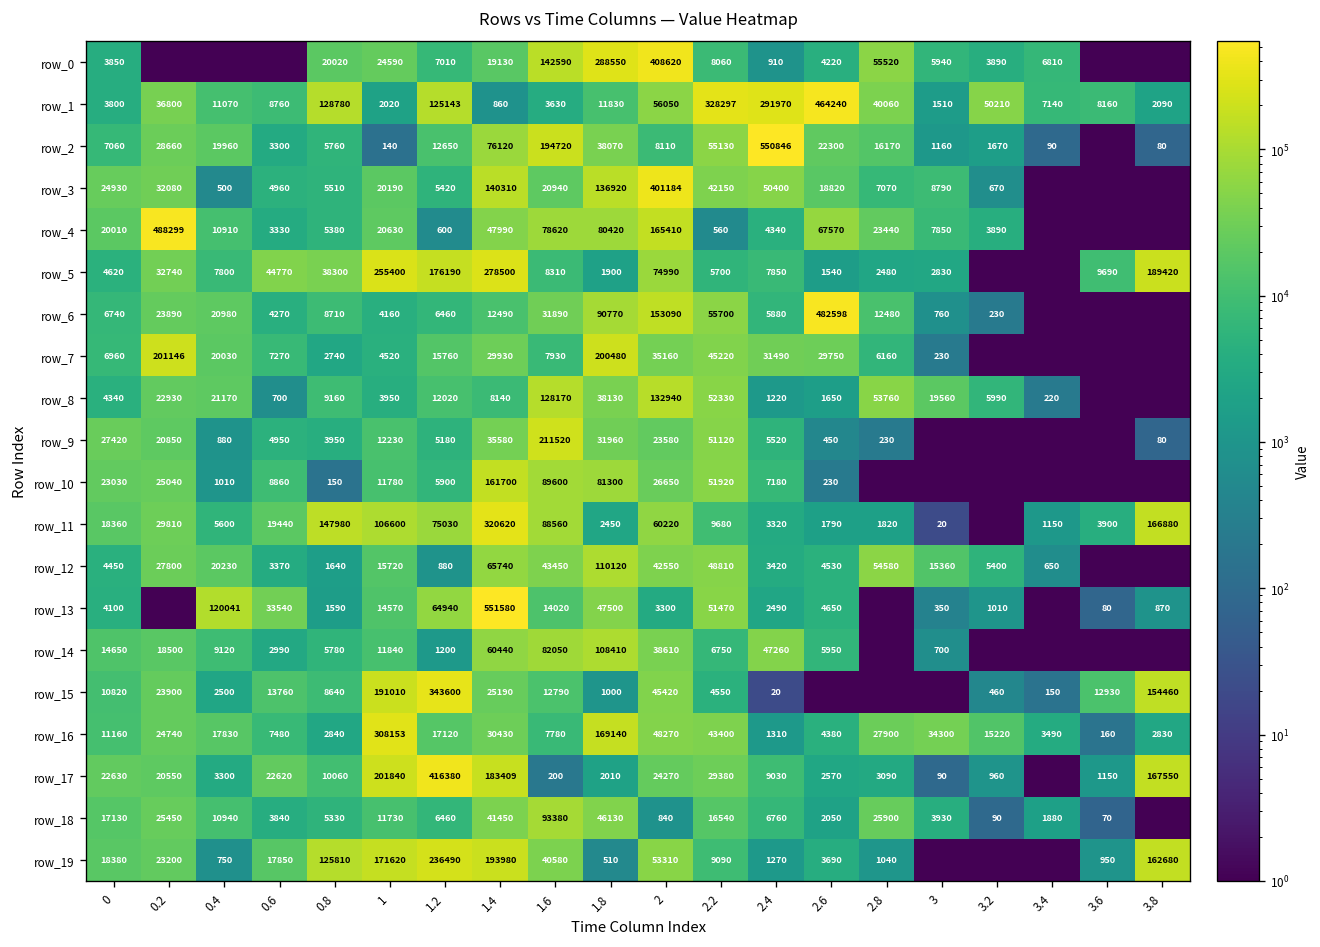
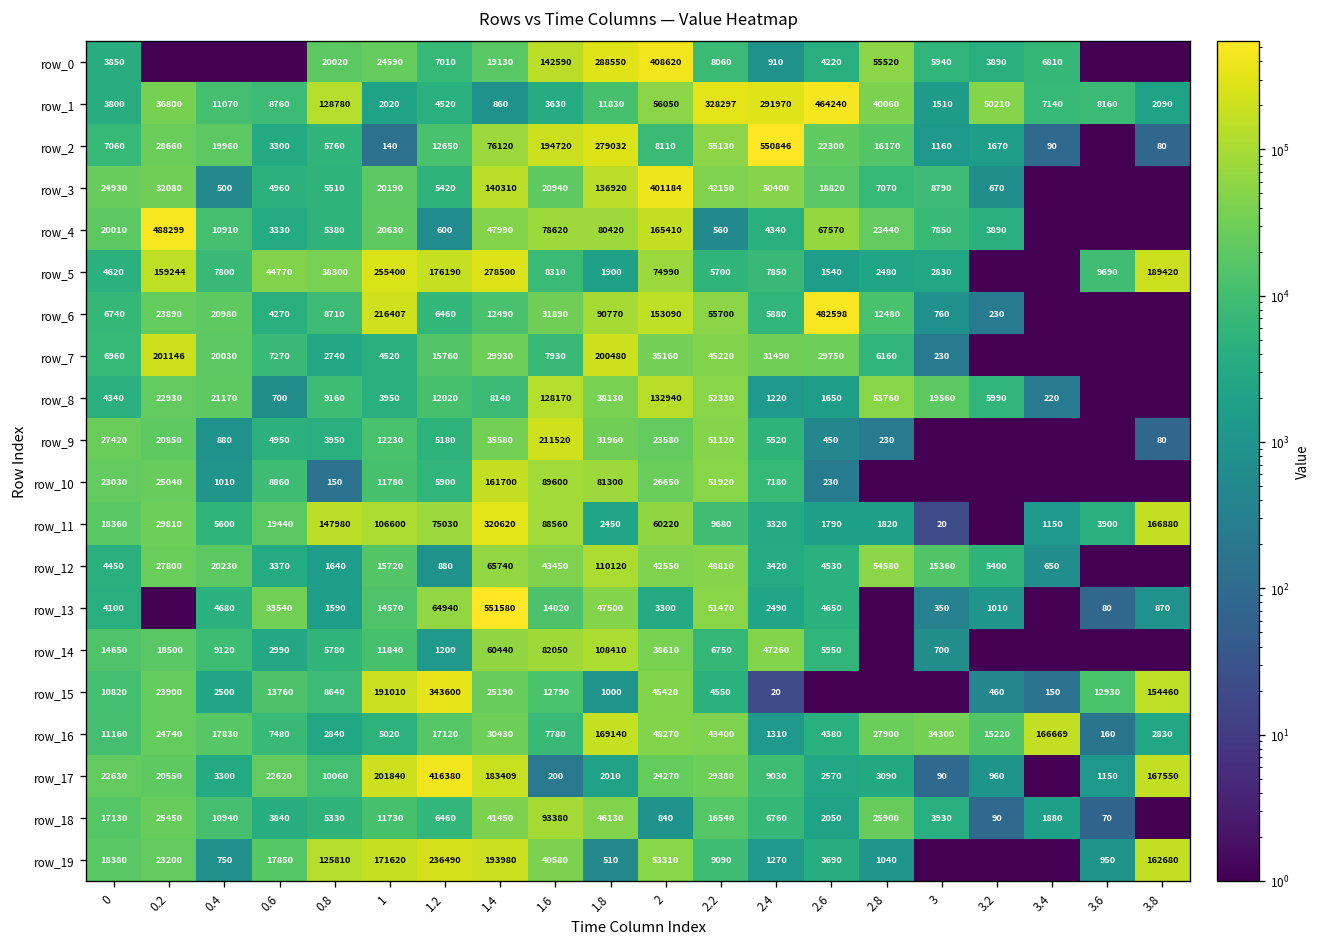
  {
    "row_1": {
      "0": 3800,
      "0.2": 36800,
      "0.4": 11070,
      "0.6": 8760,
      "0.8": 128780,
      "1": 2020,
-     "1.2": 125143,
+     "1.2": 4520,
      "1.4": 860,
      "1.6": 3630,
      "1.8": 11830,
      "2": 56050,
      "2.2": 328297,
      "2.4": 291970,
      "2.6": 464240,
      "2.8": 40060,
      "3": 1510,
      "3.2": 50210,
      "3.4": 7140,
      "3.6": 8160,
      "3.8": 2090
    },
    "row_2": {
      "0": 7060,
      "0.2": 28660,
      "0.4": 19960,
      "0.6": 3300,
      "0.8": 5760,
      "1": 140,
      "1.2": 12650,
      "1.4": 76120,
      "1.6": 194720,
-     "1.8": 38070,
+     "1.8": 279032,
      "2": 8110,
      "2.2": 55130,
      "2.4": 550846,
      "2.6": 22300,
      "2.8": 16170,
      "3": 1160,
      "3.2": 1670,
      "3.4": 90,
      "3.8": 80
    },
    "row_5": {
      "0": 4620,
-     "0.2": 32740,
+     "0.2": 159244,
      "0.4": 7800,
      "0.6": 44770,
      "0.8": 38300,
      "1": 255400,
      "1.2": 176190,
      "1.4": 278500,
      "1.6": 8310,
      "1.8": 1900,
      "2": 74990,
      "2.2": 5700,
      "2.4": 7850,
      "2.6": 1540,
      "2.8": 2480,
      "3": 2830,
      "3.6": 9690,
      "3.8": 189420
    },
    "row_6": {
      "0": 6740,
      "0.2": 23890,
      "0.4": 20980,
      "0.6": 4270,
      "0.8": 8710,
-     "1": 4160,
+     "1": 216407,
      "1.2": 6460,
      "1.4": 12490,
      "1.6": 31890,
      "1.8": 90770,
      "2": 153090,
      "2.2": 55700,
      "2.4": 5880,
      "2.6": 482598,
      "2.8": 12480,
      "3": 760,
      "3.2": 230
    },
    "row_13": {
      "0": 4100,
-     "0.4": 120041,
+     "0.4": 4680,
      "0.6": 33540,
      "0.8": 1590,
      "1": 14570,
      "1.2": 64940,
      "1.4": 551580,
      "1.6": 14020,
      "1.8": 47500,
      "2": 3300,
      "2.2": 51470,
      "2.4": 2490,
      "2.6": 4650,
      "3": 350,
      "3.2": 1010,
      "3.6": 80,
      "3.8": 870
    },
    "row_16": {
      "0": 11160,
      "0.2": 24740,
      "0.4": 17830,
      "0.6": 7480,
      "0.8": 2840,
-     "1": 308153,
+     "1": 5020,
      "1.2": 17120,
      "1.4": 30430,
      "1.6": 7780,
      "1.8": 169140,
      "2": 48270,
      "2.2": 43400,
      "2.4": 1310,
      "2.6": 4380,
      "2.8": 27900,
      "3": 34300,
      "3.2": 15220,
-     "3.4": 3490,
+     "3.4": 166669,
      "3.6": 160,
      "3.8": 2830
    }
  }
